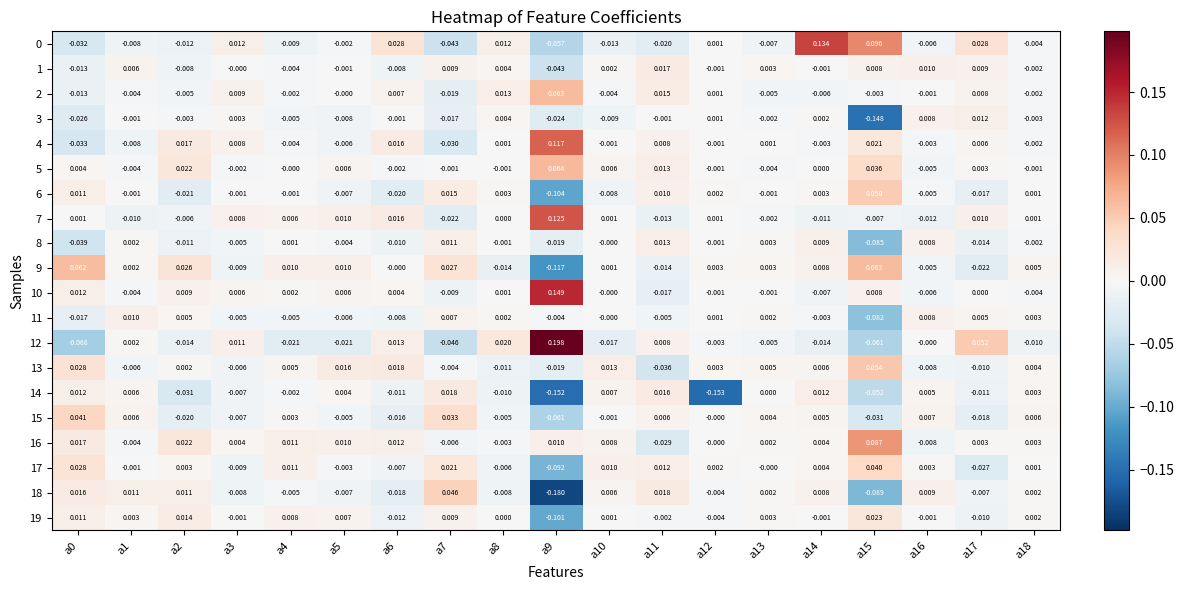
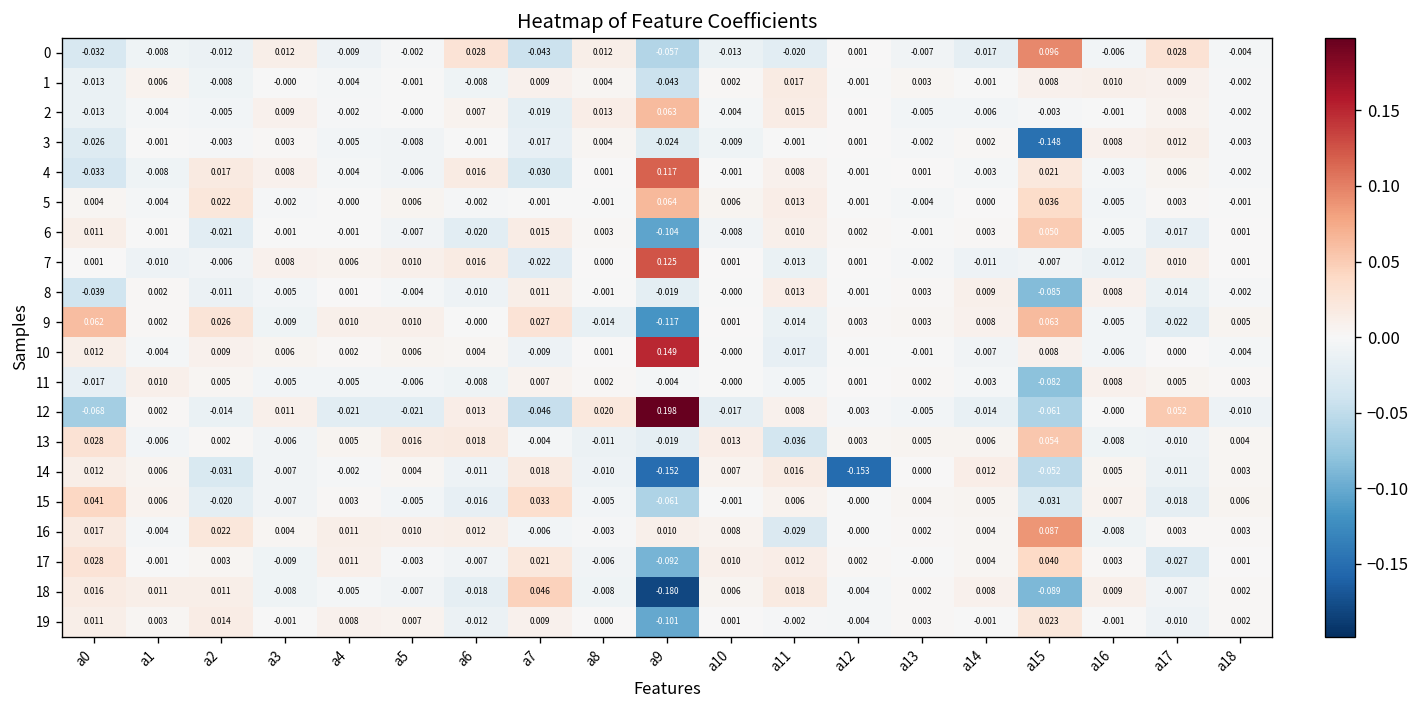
  {
    "0": {
      "a0": -0.032,
      "a1": -0.008,
      "a2": -0.012,
      "a3": 0.012,
      "a4": -0.009,
      "a5": -0.002,
      "a6": 0.028,
      "a7": -0.043,
      "a8": 0.012,
      "a9": -0.057,
      "a10": -0.013,
      "a11": -0.020,
      "a12": 0.001,
      "a13": -0.007,
-     "a14": 0.134,
+     "a14": -0.017,
      "a15": 0.096,
      "a16": -0.006,
      "a17": 0.028,
      "a18": -0.004
    }
  }
